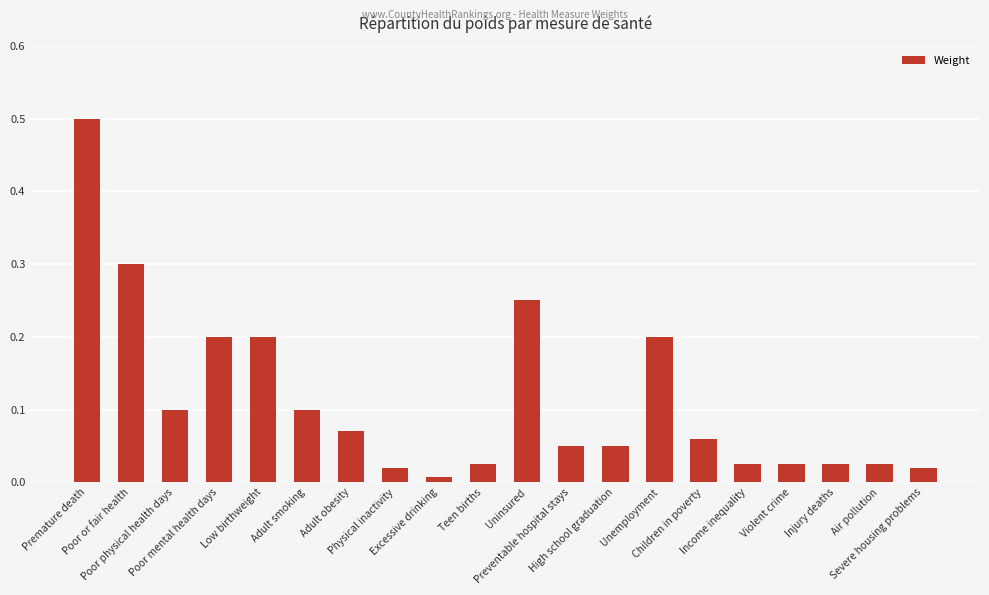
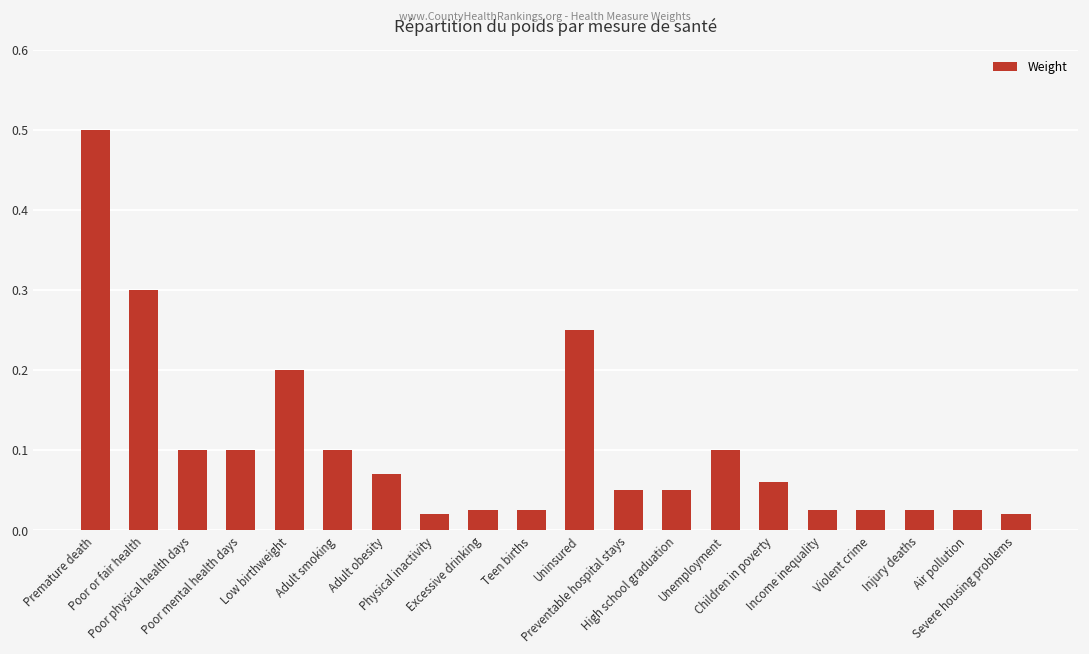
  {
    "Premature death": 0.50,
    "Poor or fair health": 0.30,
    "Poor physical health days": 0.10,
-   "Poor mental health days": 0.2,
+   "Poor mental health days": 0.1,
    "Low birthweight": 0.20,
    "Adult smoking": 0.10,
    "Adult obesity": 0.07,
    "Physical inactivity": 0.02,
-   "Excessive drinking": 0.01,
+   "Excessive drinking": 0.03,
    "Teen births": 0.03,
    "Uninsured": 0.25,
    "Preventable hospital stays": 0.05,
    "High school graduation": 0.05,
-   "Unemployment": 0.2,
+   "Unemployment": 0.1,
    "Children in poverty": 0.06,
    "Income inequality": 0.03,
    "Violent crime": 0.03,
    "Injury deaths": 0.03,
    "Air pollution": 0.03,
    "Severe housing problems": 0.02
  }
